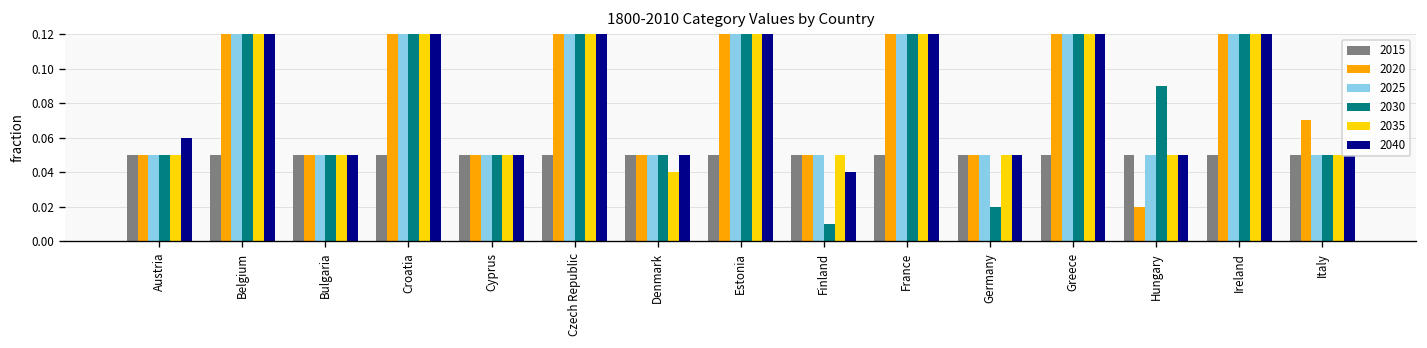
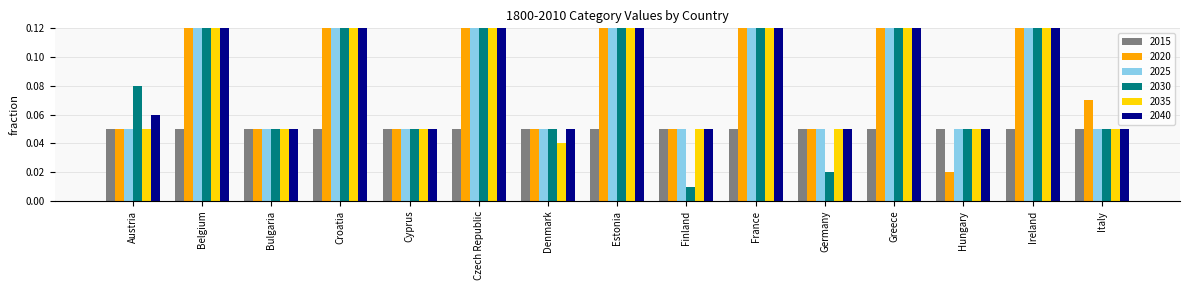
  {
    "2015": {
      "Austria": 0.05,
      "Belgium": 0.05,
      "Bulgaria": 0.05,
      "Croatia": 0.05,
      "Cyprus": 0.05,
      "Czech Republic": 0.05,
      "Denmark": 0.05,
      "Estonia": 0.05,
      "Finland": 0.05,
      "France": 0.05,
      "Germany": 0.05,
      "Greece": 0.05,
      "Hungary": 0.05,
      "Ireland": 0.05,
      "Italy": 0.05
    },
    "2025": {
      "Austria": 0.05,
      "Bulgaria": 0.05,
      "Cyprus": 0.05,
      "Denmark": 0.05,
      "Finland": 0.05,
      "Germany": 0.05,
      "Hungary": 0.05,
      "Italy": 0.05
    },
    "2030": {
-     "Austria": 0.05,
+     "Austria": 0.08,
      "Bulgaria": 0.05,
      "Cyprus": 0.05,
      "Denmark": 0.05,
      "Finland": 0.01,
      "Germany": 0.02,
-     "Hungary": 0.09,
+     "Hungary": 0.05,
      "Italy": 0.05
    },
    "2040": {
      "Austria": 0.06,
      "Bulgaria": 0.05,
      "Cyprus": 0.05,
      "Denmark": 0.05,
-     "Finland": 0.04,
+     "Finland": 0.05,
      "Germany": 0.05,
      "Hungary": 0.05,
      "Italy": 0.05
    }
  }
